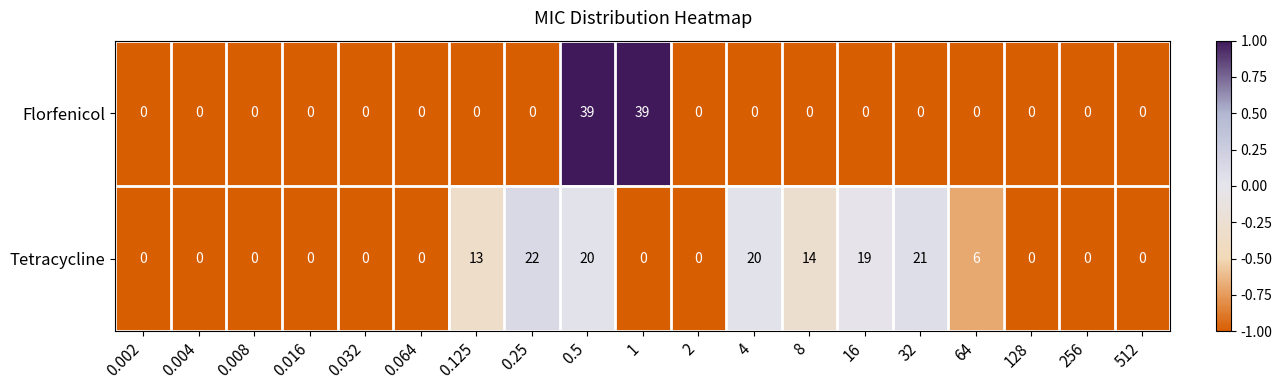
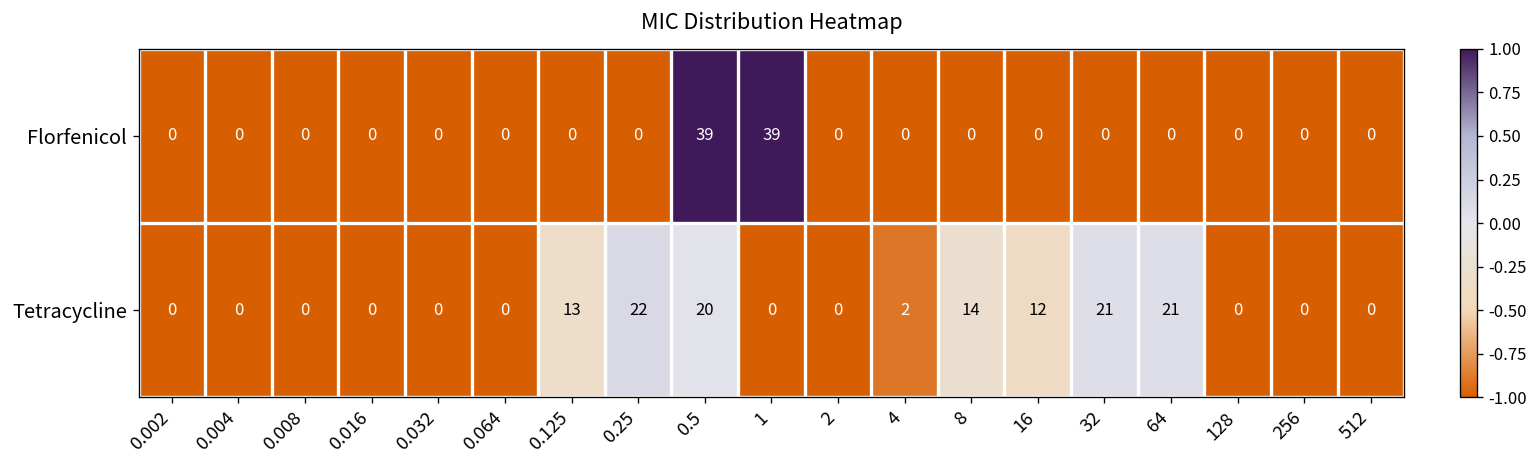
  {
    "Florfenicol": {
      "0.002": 0,
      "0.004": 0,
      "0.008": 0,
      "0.016": 0,
      "0.032": 0,
      "0.064": 0,
      "0.125": 0,
      "0.25": 0,
      "0.5": 39,
      "1": 39,
      "2": 0,
      "4": 0,
      "8": 0,
      "16": 0,
      "32": 0,
      "64": 0,
      "128": 0,
      "256": 0,
      "512": 0
    },
    "Tetracycline": {
      "0.002": 0,
      "0.004": 0,
      "0.008": 0,
      "0.016": 0,
      "0.032": 0,
      "0.064": 0,
      "0.125": 13,
      "0.25": 22,
      "0.5": 20,
      "1": 0,
      "2": 0,
-     "4": 20,
+     "4": 2,
      "8": 14,
-     "16": 19,
+     "16": 12,
      "32": 21,
-     "64": 6,
+     "64": 21,
      "128": 0,
      "256": 0,
      "512": 0
    }
  }
